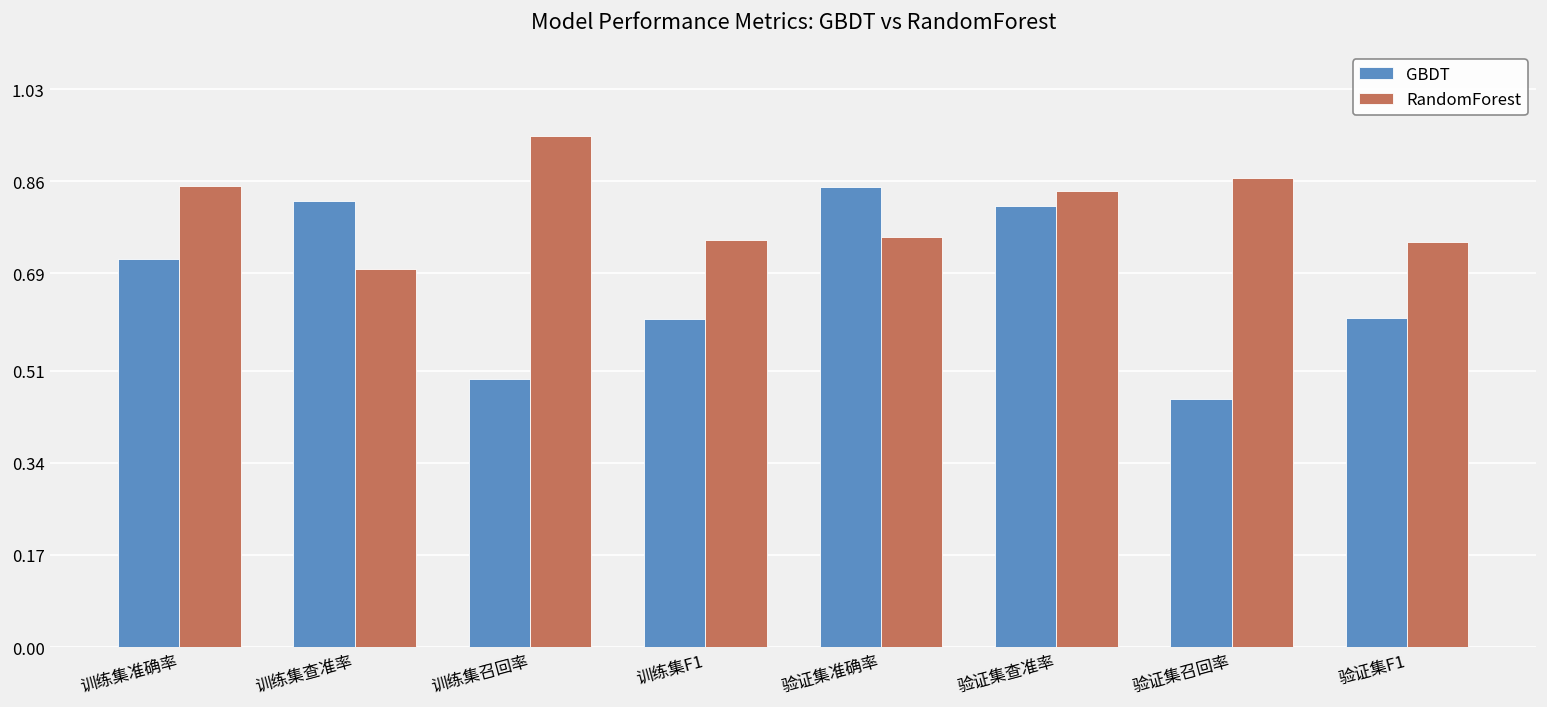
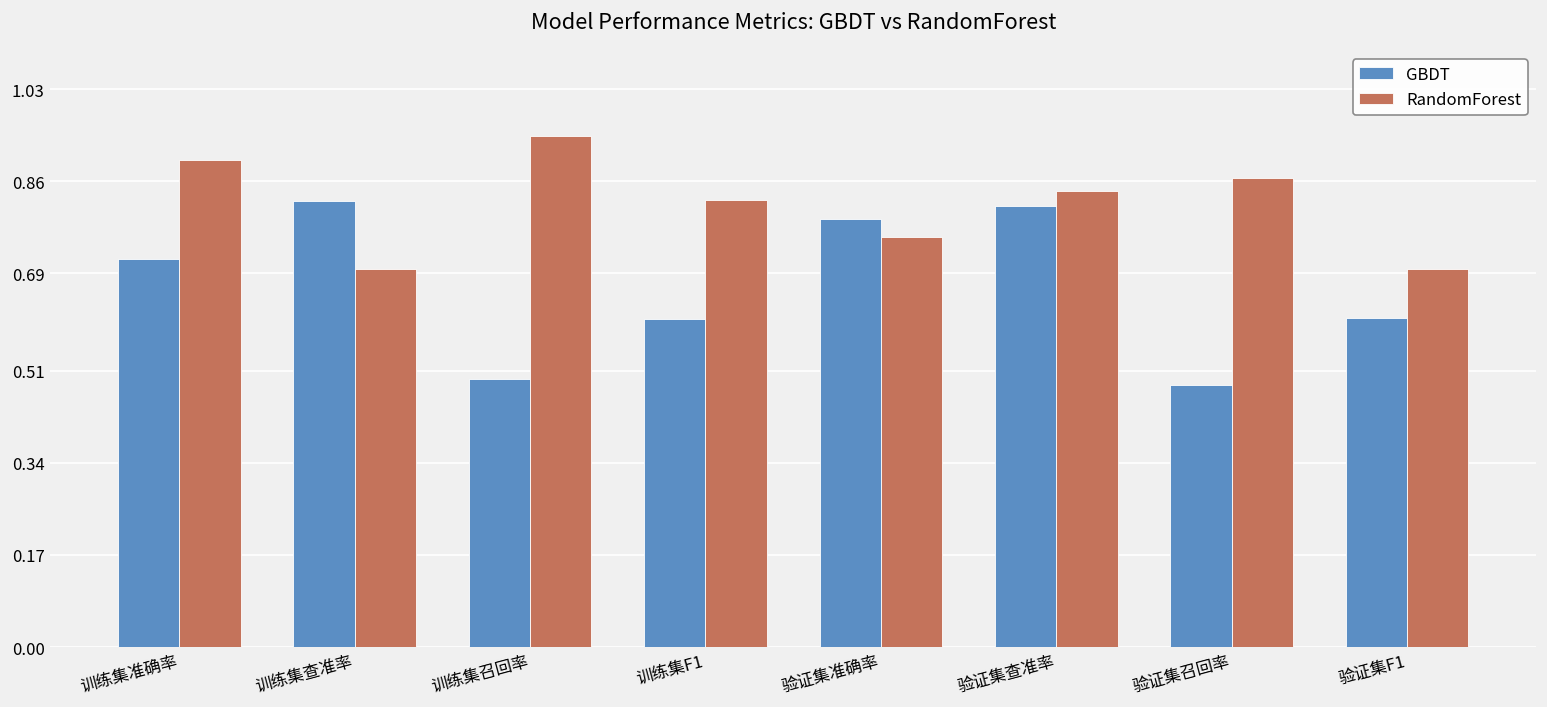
  {
    "GBDT": {
      "训练集准确率": 0.72,
      "训练集查准率": 0.82,
      "训练集召回率": 0.50,
      "训练集F1": 0.60,
-     "验证集准确率": 0.85,
+     "验证集准确率": 0.79,
      "验证集查准率": 0.81,
-     "验证集召回率": 0.46,
+     "验证集召回率": 0.48,
      "验证集F1": 0.61
    },
    "RandomForest": {
-     "训练集准确率": 0.85,
+     "训练集准确率": 0.90,
      "训练集查准率": 0.70,
      "训练集召回率": 0.94,
-     "训练集F1": 0.75,
+     "训练集F1": 0.83,
      "验证集准确率": 0.76,
      "验证集查准率": 0.84,
      "验证集召回率": 0.87,
-     "验证集F1": 0.75
+     "验证集F1": 0.70
    }
  }
